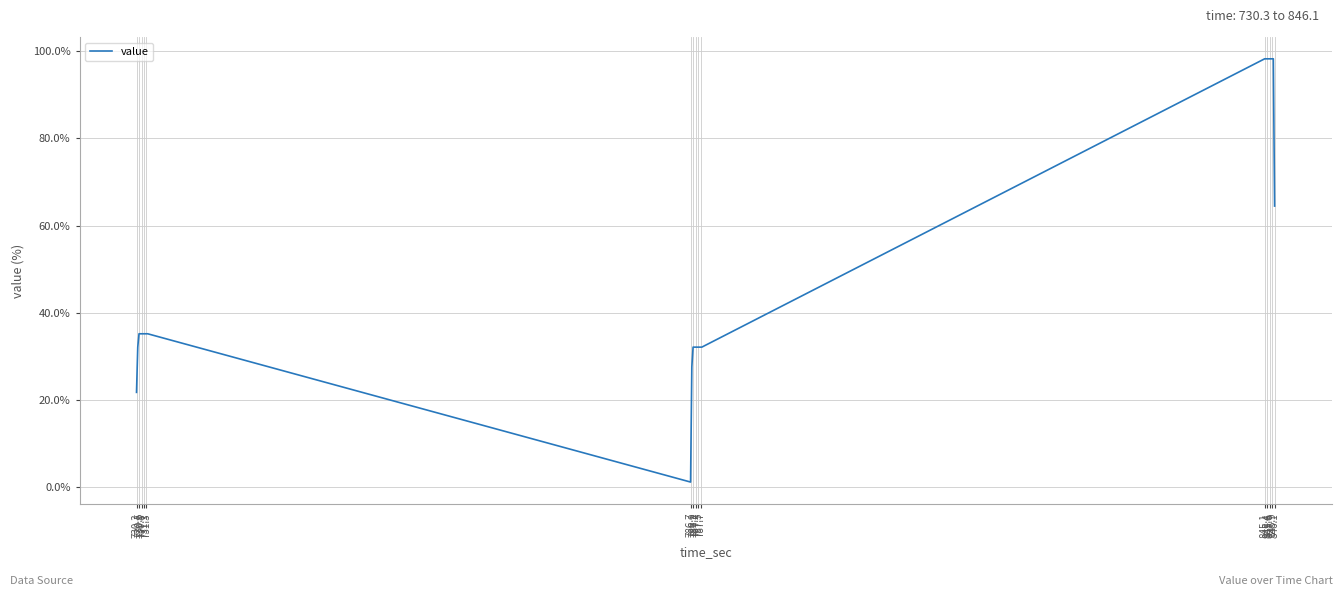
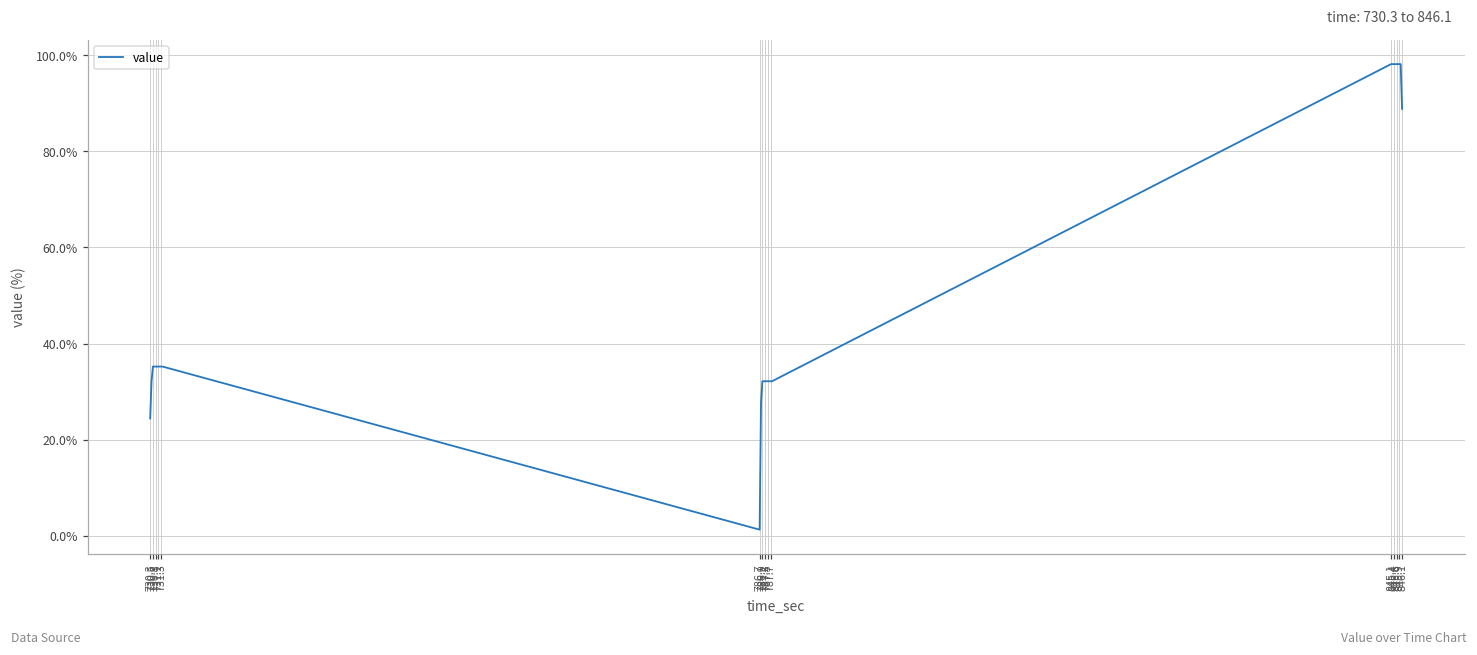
  {
-   "730.3": "22%",
+   "730.3": "24%",
    "730.5": "35%",
    "730.8": "35%",
    "731.1": "35%",
    "731.3": "35%",
    "786.7": "1%",
    "786.9": "32%",
    "787.2": "32%",
    "787.5": "32%",
    "787.7": "32%",
    "845.1": "98%",
    "845.4": "98%",
    "845.6": "98%",
    "845.9": "98%",
-   "846.1": "64%"
+   "846.1": "89%"
  }
